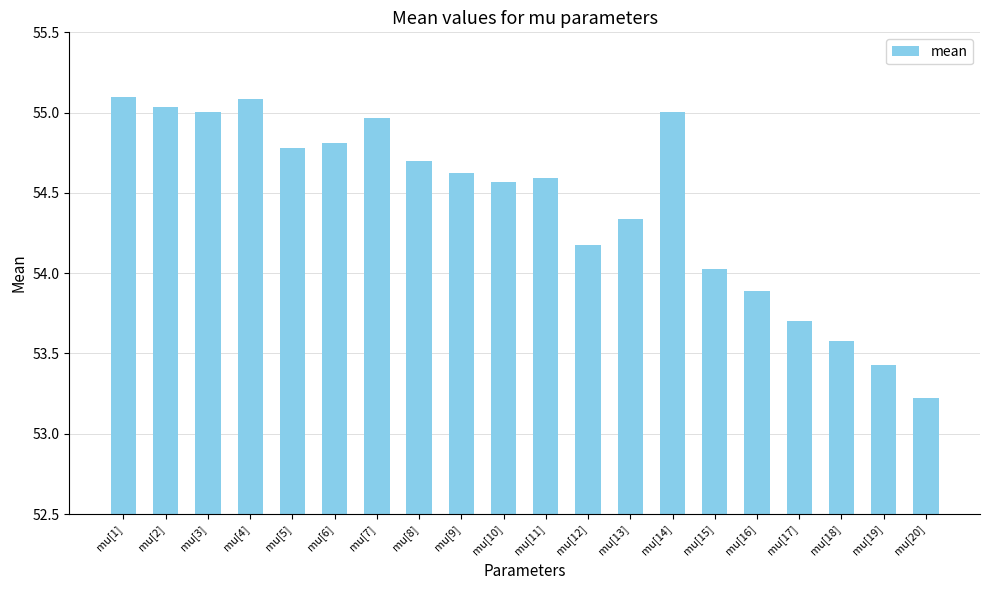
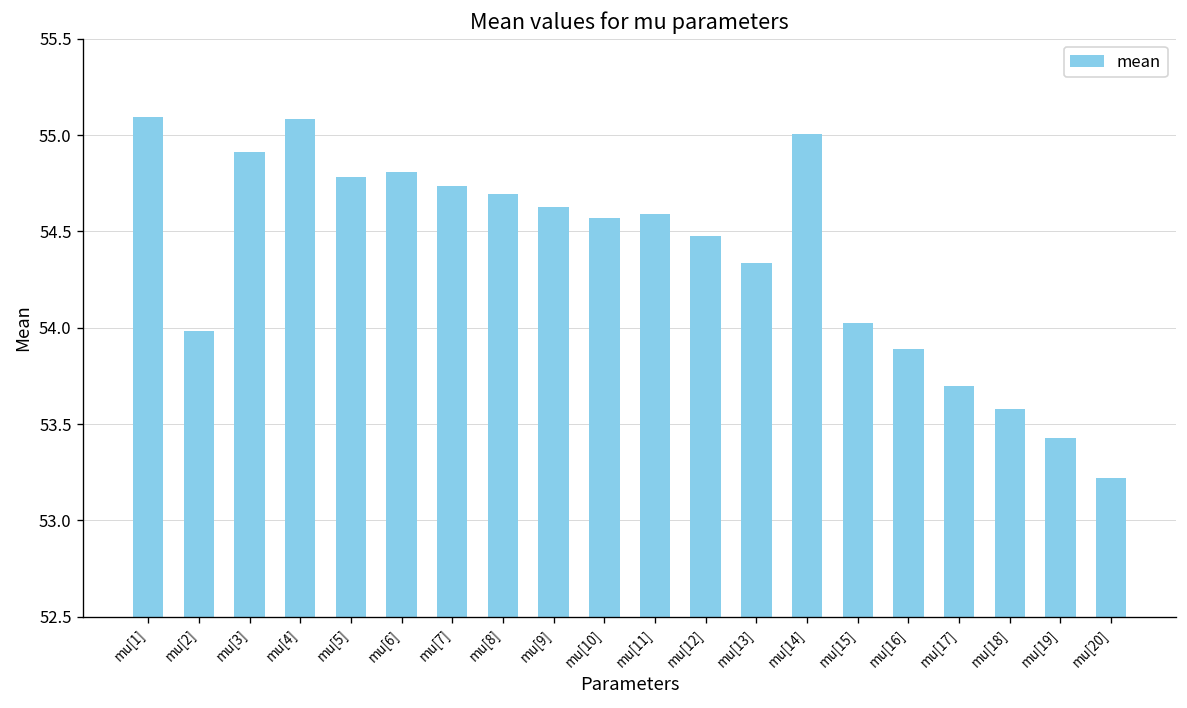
  {
    "mu[1]": 55.10,
-   "mu[2]": 55.04,
-   "mu[3]": 55.00,
+   "mu[2]": 53.98,
+   "mu[3]": 54.91,
    "mu[4]": 55.08,
    "mu[5]": 54.78,
    "mu[6]": 54.81,
-   "mu[7]": 54.97,
+   "mu[7]": 54.74,
    "mu[8]": 54.70,
    "mu[9]": 54.63,
    "mu[10]": 54.57,
    "mu[11]": 54.59,
-   "mu[12]": 54.18,
+   "mu[12]": 54.48,
    "mu[13]": 54.34,
    "mu[14]": 55.00,
    "mu[15]": 54.03,
    "mu[16]": 53.89,
    "mu[17]": 53.70,
    "mu[18]": 53.58,
    "mu[19]": 53.43,
    "mu[20]": 53.22
  }
